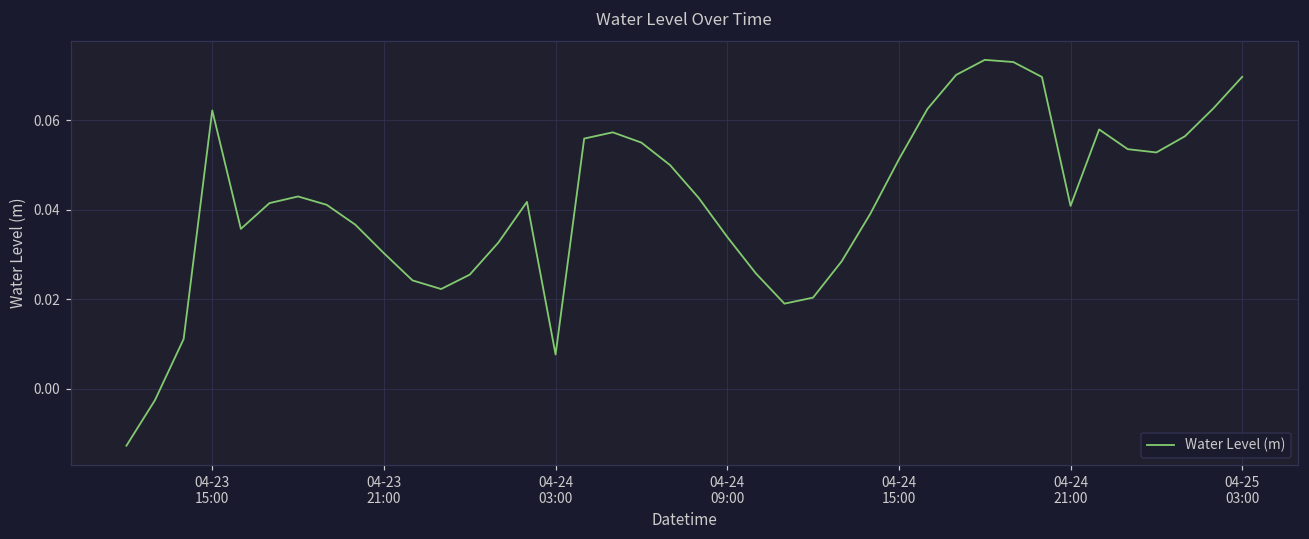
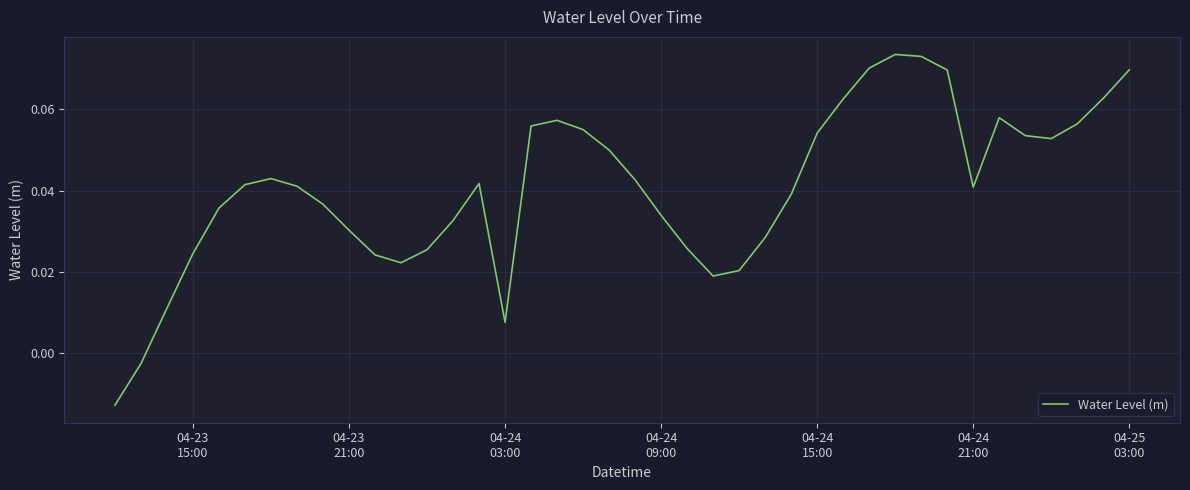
  {
-   "04-23 15:00": 0.062,
+   "04-23 15:00": 0.025,
    "04-23 21:00": 0.030,
    "04-24 03:00": 0.008,
    "04-24 09:00": 0.034,
-   "04-24 15:00": 0.051,
+   "04-24 15:00": 0.054,
    "04-24 21:00": 0.041,
    "04-25 03:00": 0.070
  }
